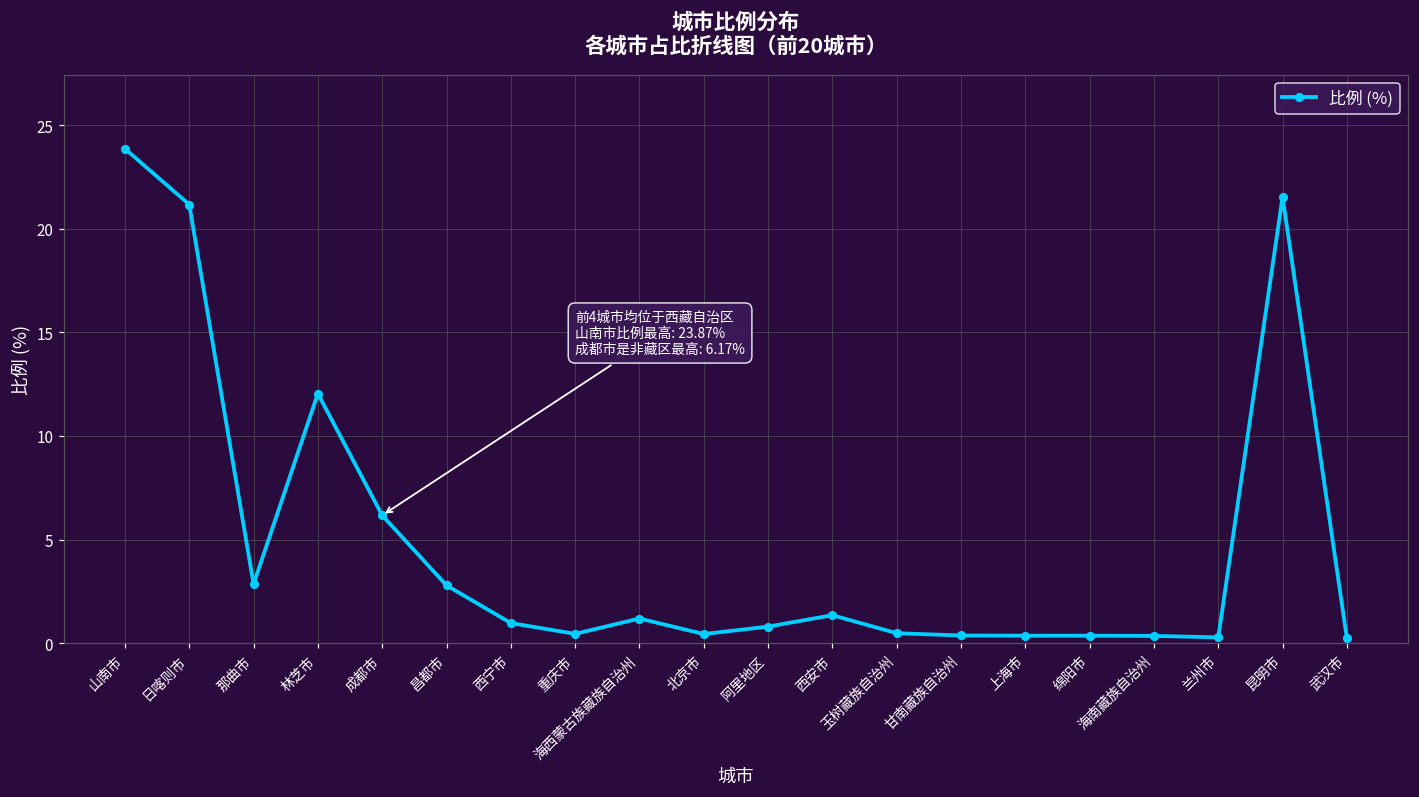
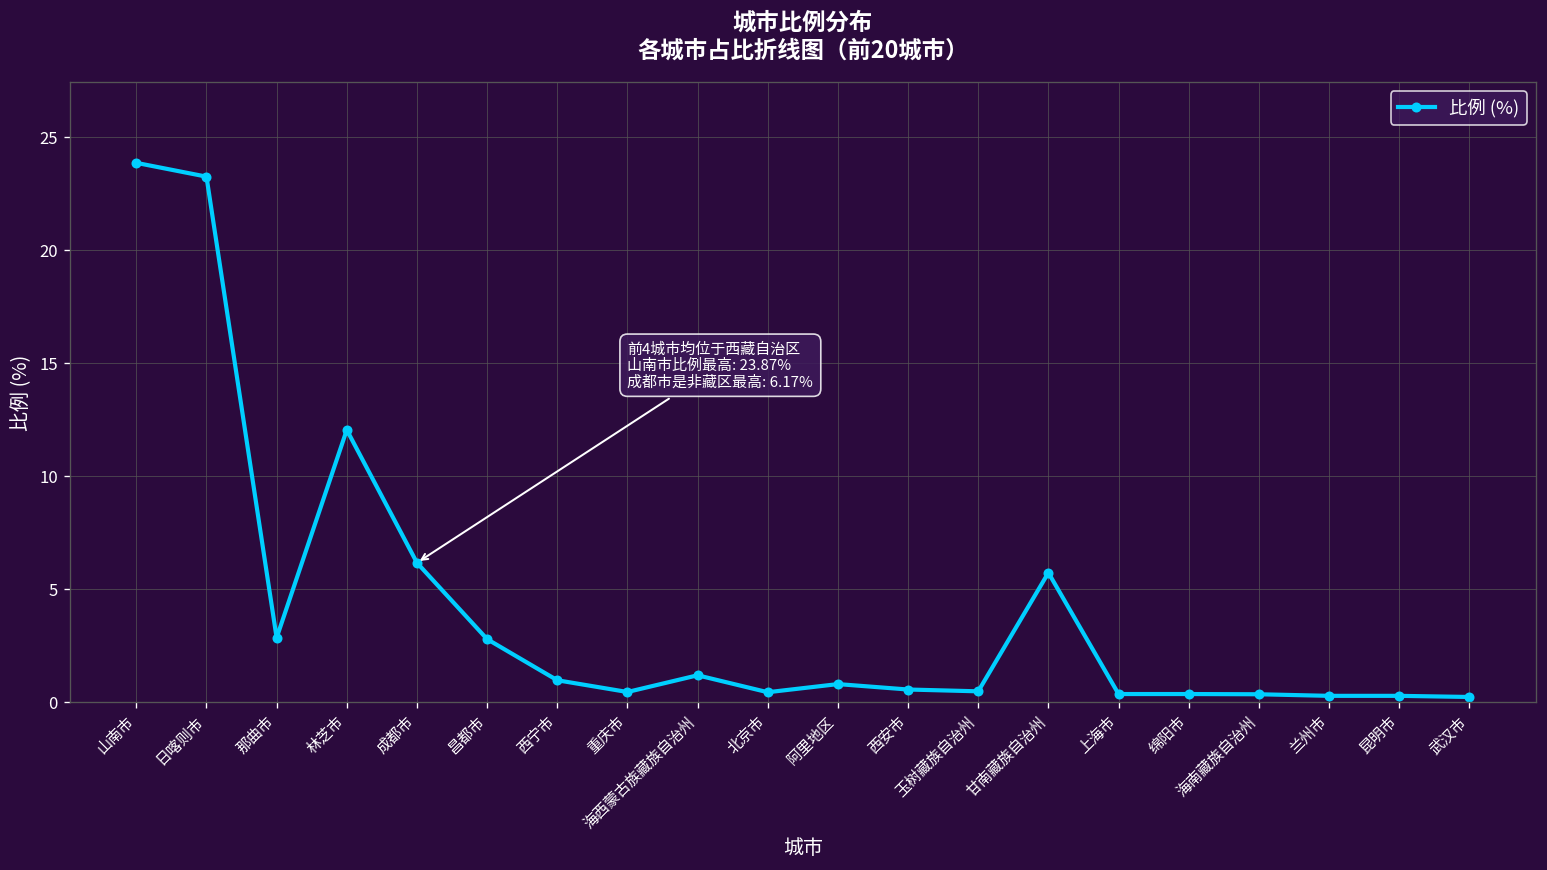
  {
    "山南市": 23.9,
-   "日喀则市": 21.2,
+   "日喀则市": 23.3,
    "那曲市": 2.9,
    "林芝市": 12.1,
    "昌都市": 2.8,
    "西宁市": 1.0,
    "重庆市": 0.5,
    "海西蒙古族藏族自治州": 1.2,
    "北京市": 0.4,
    "阿里地区": 0.8,
-   "西安市": 1.4,
+   "西安市": 0.6,
    "玉树藏族自治州": 0.5,
-   "甘南藏族自治州": 0.4,
+   "甘南藏族自治州": 5.7,
    "上海市": 0.4,
    "绵阳市": 0.4,
    "海南藏族自治州": 0.4,
    "兰州市": 0.3,
-   "昆明市": 21.6,
+   "昆明市": 0.3,
    "武汉市": 0.2
  }
